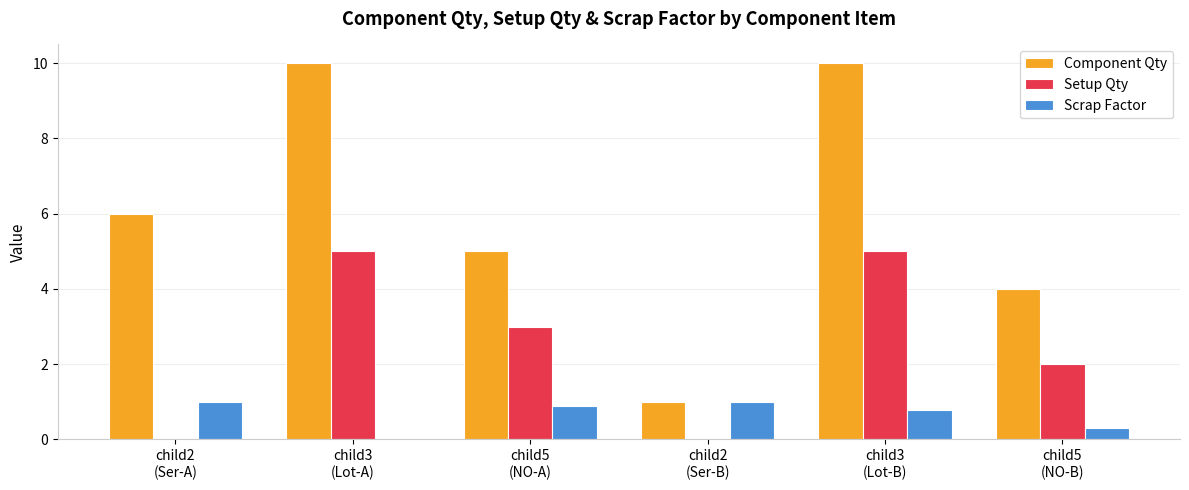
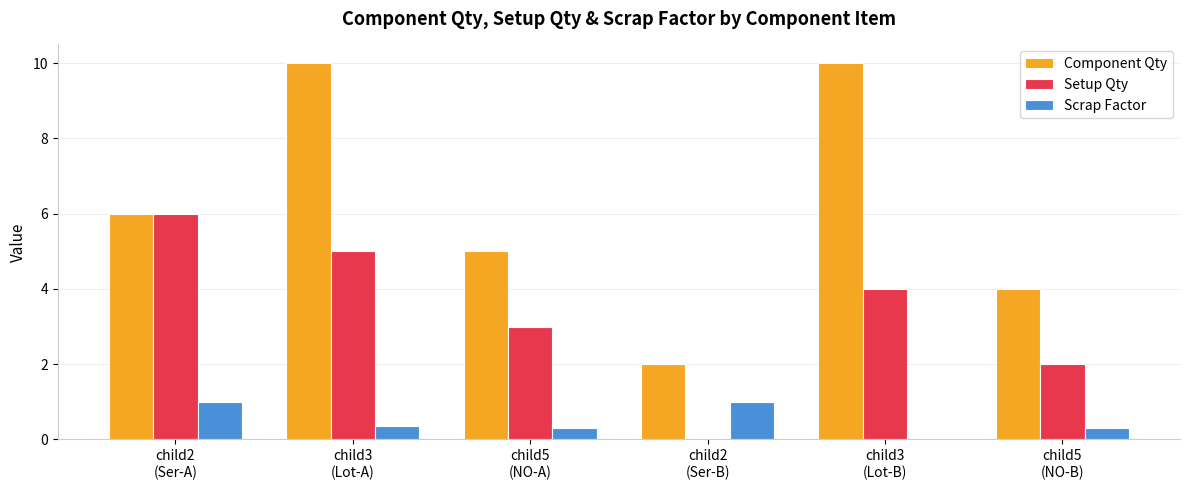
  {
    "Component Qty": {
      "child2 (Ser-A)": 6,
      "child3 (Lot-A)": 10,
      "child5 (NO-A)": 5,
-     "child2 (Ser-B)": 1,
+     "child2 (Ser-B)": 2,
      "child3 (Lot-B)": 10,
      "child5 (NO-B)": 4
    },
    "Setup Qty": {
-     "child2 (Ser-A)": 0,
+     "child2 (Ser-A)": 6,
      "child3 (Lot-A)": 5,
      "child5 (NO-A)": 3,
      "child2 (Ser-B)": 0,
-     "child3 (Lot-B)": 5,
+     "child3 (Lot-B)": 4,
      "child5 (NO-B)": 2
    },
    "Scrap Factor": {
      "child2 (Ser-A)": 1.0,
-     "child3 (Lot-A)": 0.0,
-     "child5 (NO-A)": 0.9,
+     "child3 (Lot-A)": 0.4,
+     "child5 (NO-A)": 0.3,
      "child2 (Ser-B)": 1.0,
-     "child3 (Lot-B)": 0.8,
+     "child3 (Lot-B)": 0.0,
      "child5 (NO-B)": 0.3
    }
  }
